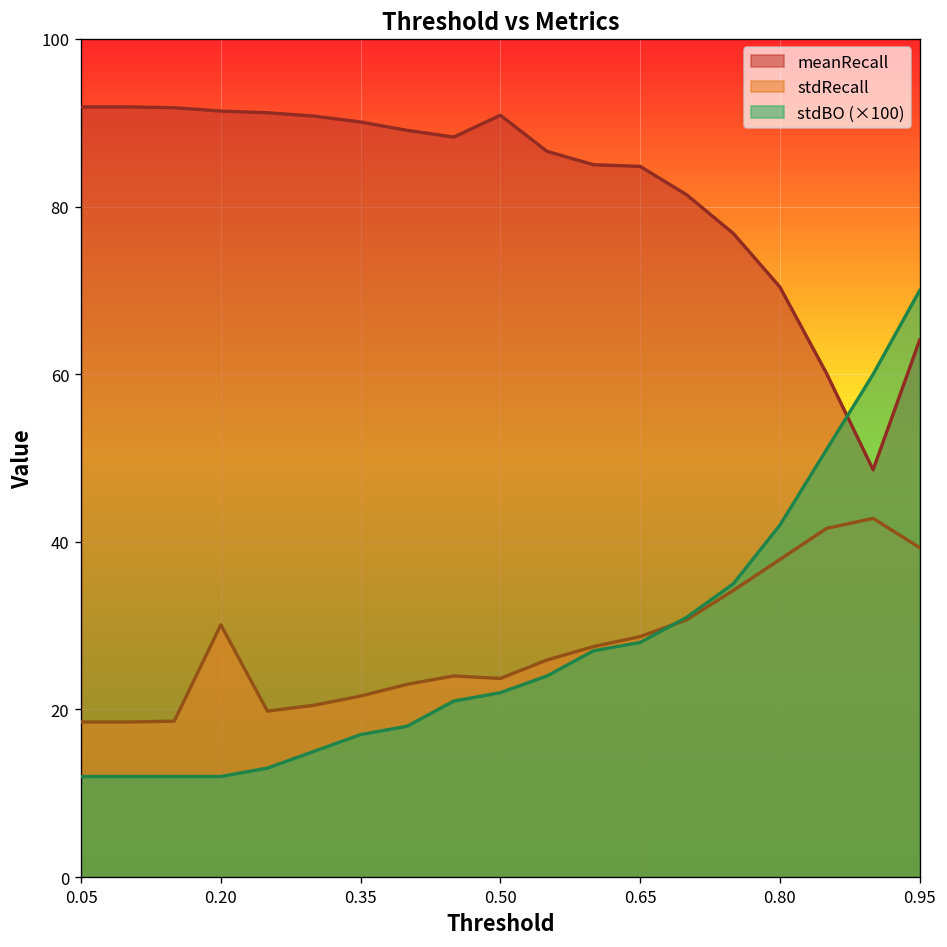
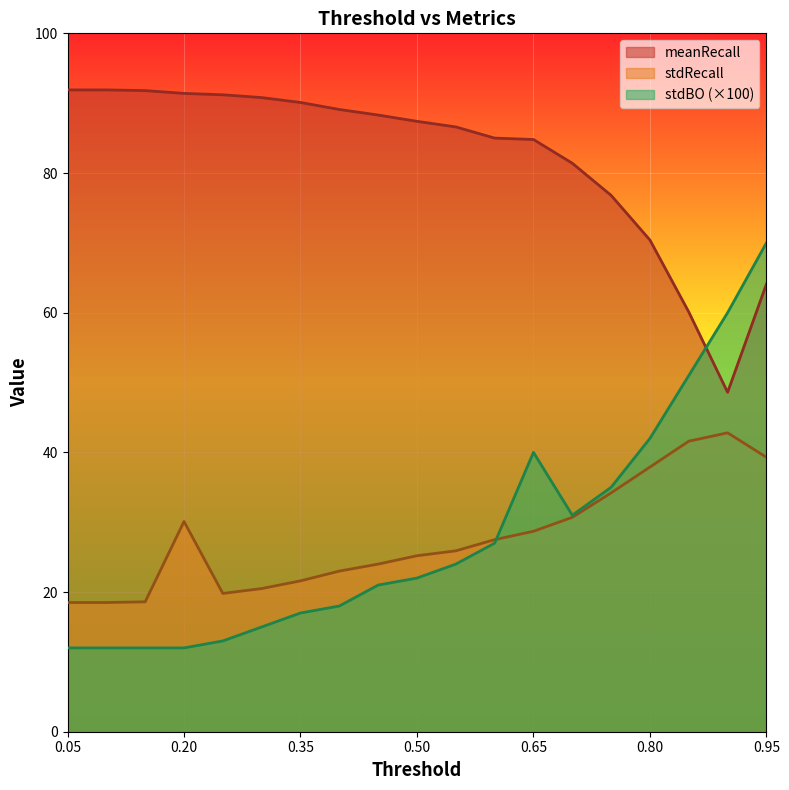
  {
    "meanRecall": {
      "0.05": 92,
      "0.20": 91,
      "0.35": 90,
-     "0.50": 91,
+     "0.50": 87,
      "0.65": 85,
      "0.80": 70,
      "0.95": 64
    },
    "stdRecall": {
      "0.05": 19,
      "0.20": 30,
      "0.35": 22,
-     "0.50": 24,
+     "0.50": 25,
      "0.65": 29,
      "0.80": 38,
      "0.95": 39
    },
    "stdBO (×100)": {
      "0.05": 12,
      "0.20": 12,
      "0.35": 17,
      "0.50": 22,
-     "0.65": 28,
+     "0.65": 40,
      "0.80": 42,
      "0.95": 70
    }
  }
